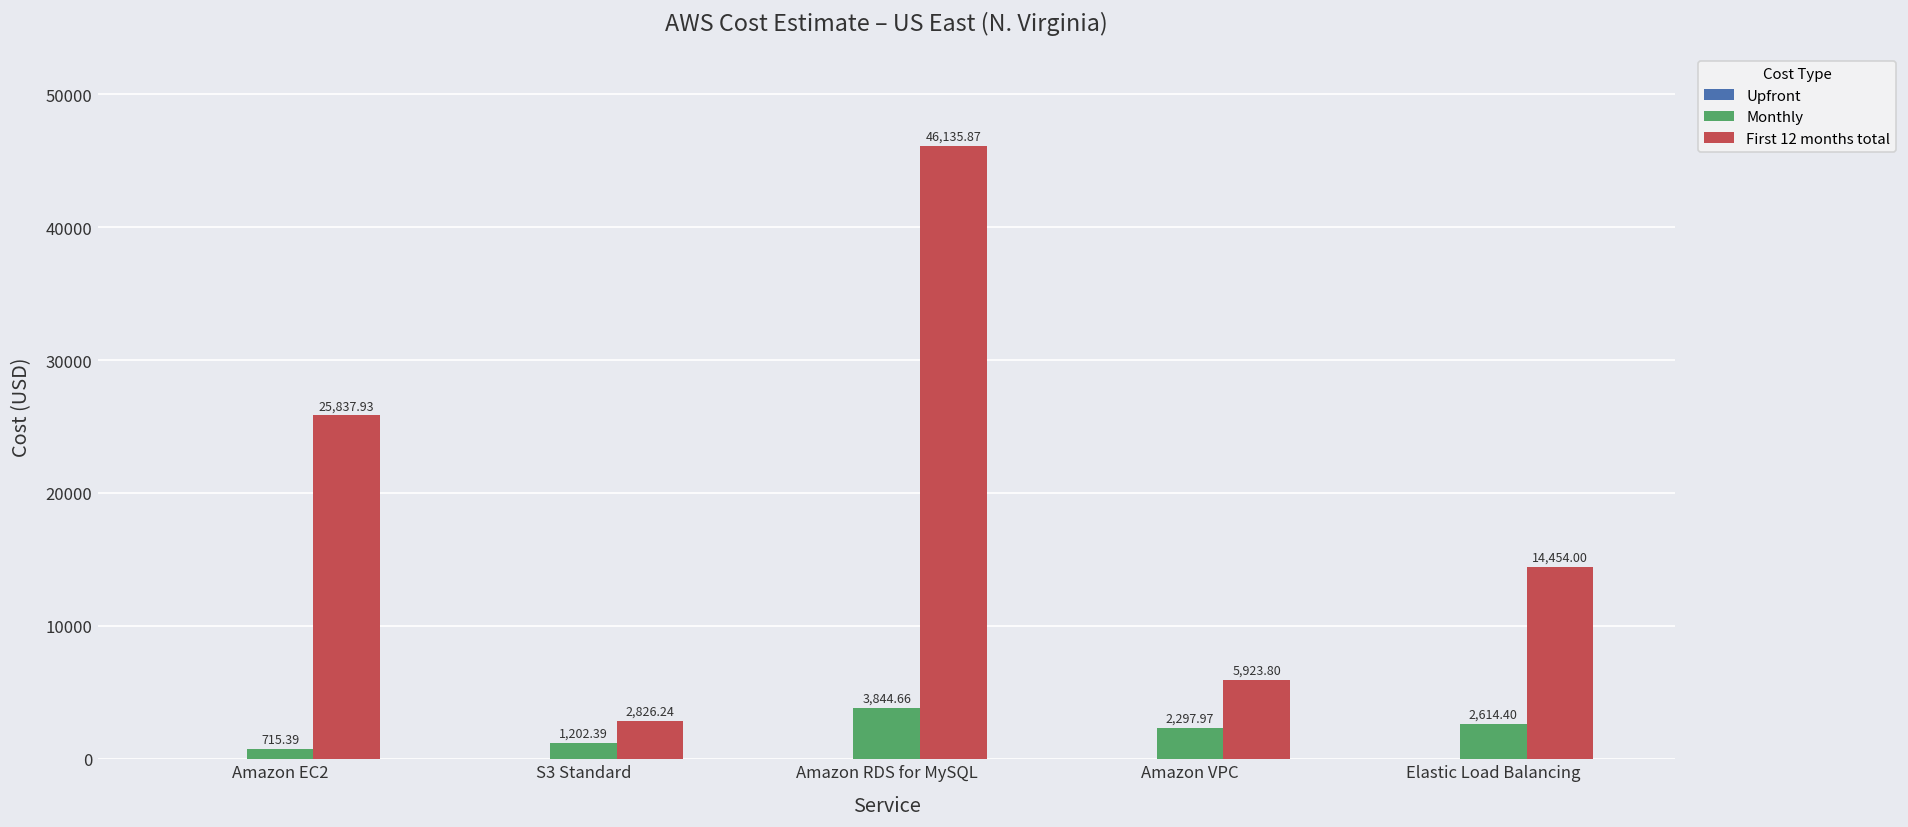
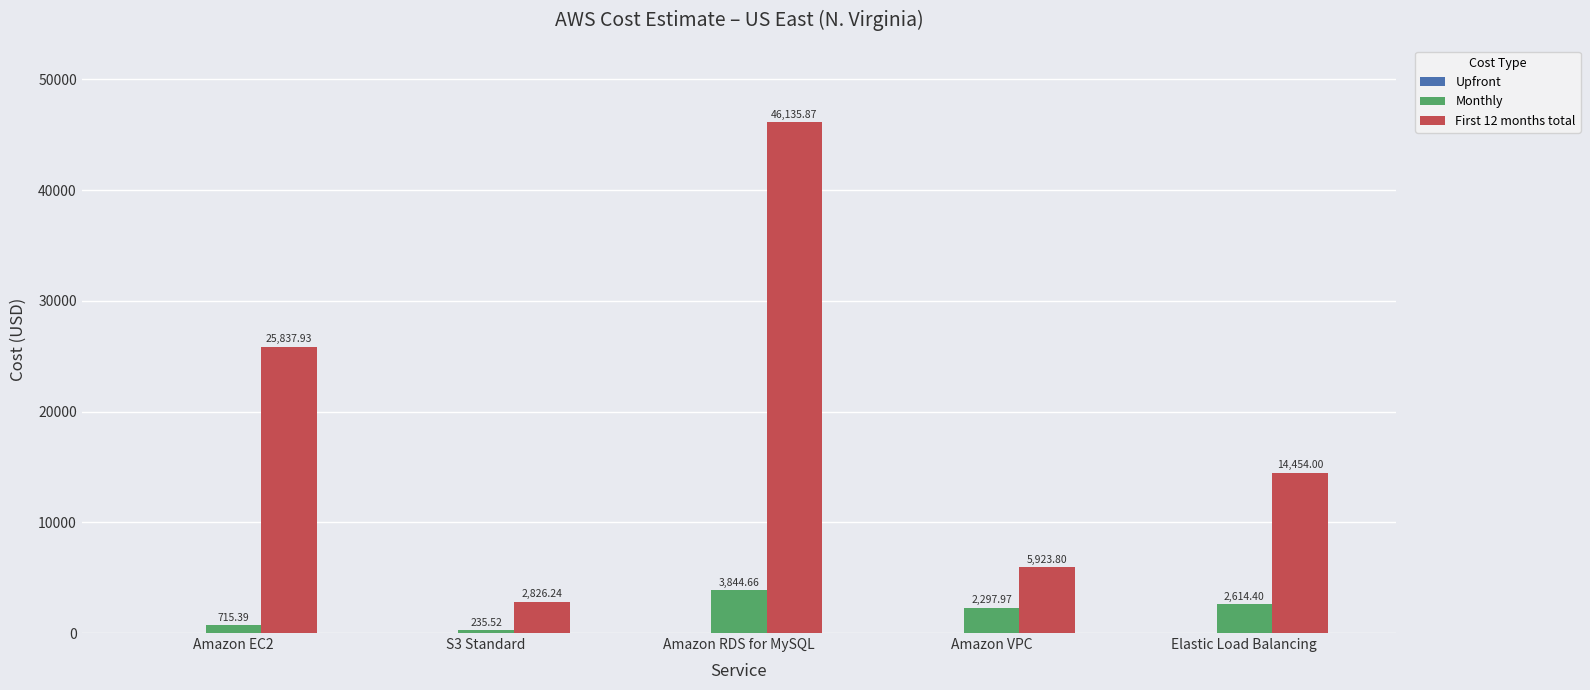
  {
    "Upfront": {
      "Amazon EC2": "0",
      "S3 Standard": "0",
      "Amazon RDS for MySQL": "0",
      "Amazon VPC": "0",
      "Elastic Load Balancing": "0"
    },
    "Monthly": {
      "Amazon EC2": "715.39",
-     "S3 Standard": "1,202.39",
+     "S3 Standard": "235.52",
      "Amazon RDS for MySQL": "3,844.66",
      "Amazon VPC": "2,297.97",
      "Elastic Load Balancing": "2,614.40"
    },
    "First 12 months total": {
      "Amazon EC2": "25,837.93",
      "S3 Standard": "2,826.24",
      "Amazon RDS for MySQL": "46,135.87",
      "Amazon VPC": "5,923.80",
      "Elastic Load Balancing": "14,454.00"
    }
  }
